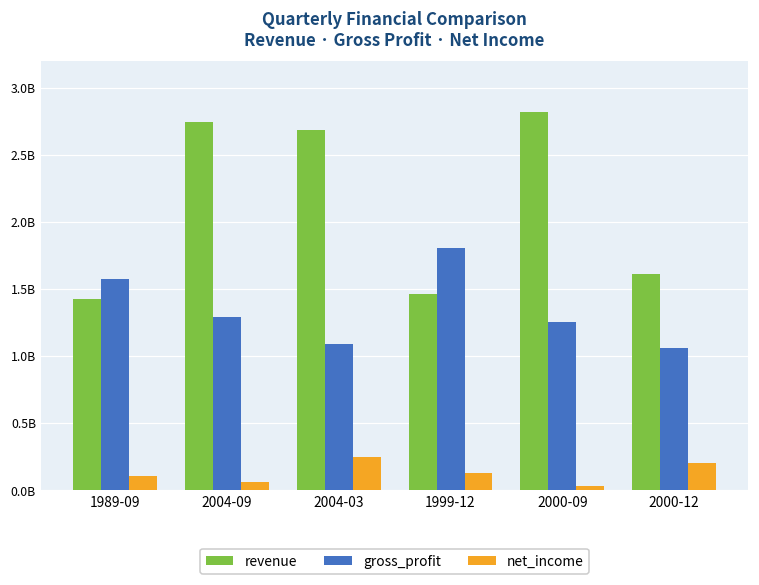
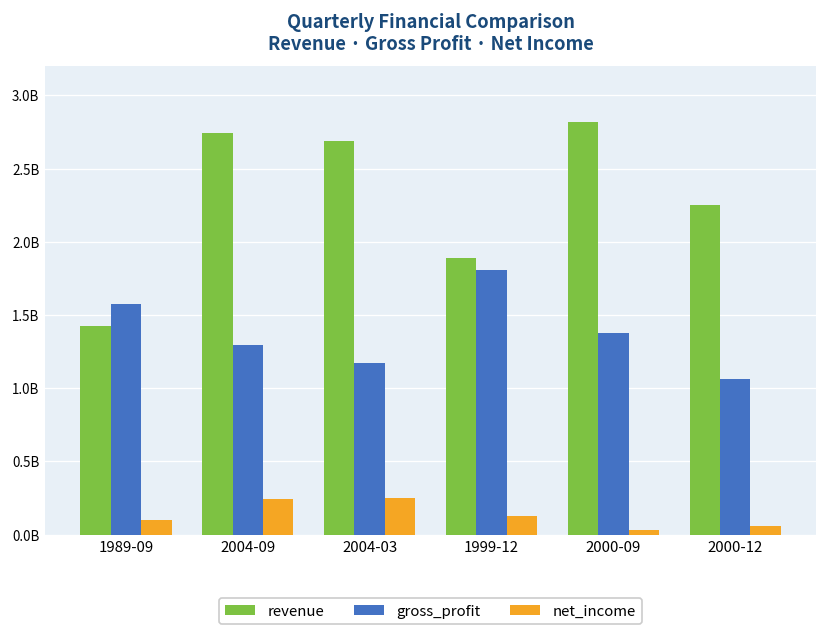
  {
    "revenue": {
      "1989-09": 1430000000,
      "2004-09": 2740000000,
      "2004-03": 2690000000,
-     "1999-12": 1460000000,
+     "1999-12": 1890000000,
      "2000-09": 2820000000,
-     "2000-12": 1610000000
+     "2000-12": 2250000000
    },
    "gross_profit": {
      "1989-09": 1580000000,
      "2004-09": 1290000000,
-     "2004-03": 1090000000,
+     "2004-03": 1170000000,
      "1999-12": 1810000000,
-     "2000-09": 1250000000,
+     "2000-09": 1370000000,
      "2000-12": 1060000000
    },
    "net_income": {
      "1989-09": 100000000,
-     "2004-09": 60000000,
+     "2004-09": 250000000,
      "2004-03": 250000000,
      "1999-12": 130000000,
      "2000-09": 30000000,
-     "2000-12": 210000000
+     "2000-12": 60000000
    }
  }
